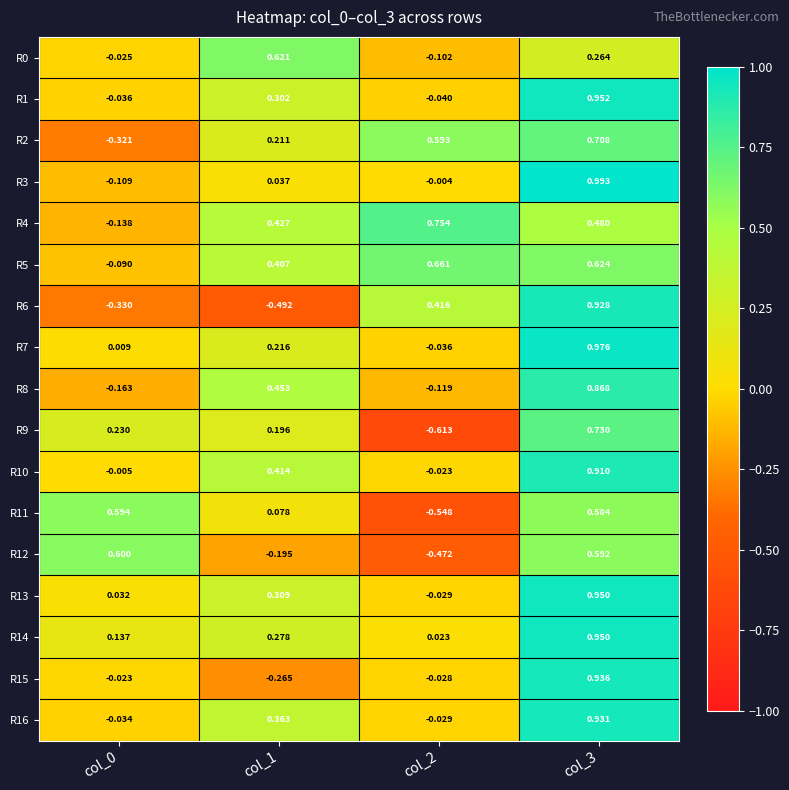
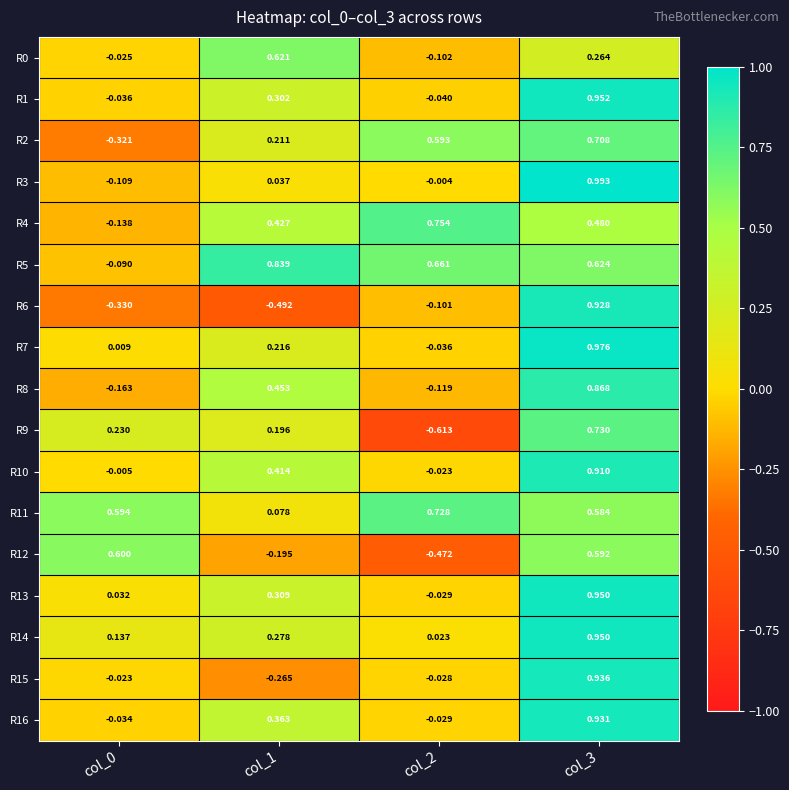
  {
    "R0": {
      "col_0": -0.025,
      "col_1": 0.621,
      "col_2": -0.102,
      "col_3": 0.264
    },
    "R1": {
      "col_0": -0.036,
      "col_1": 0.302,
      "col_2": -0.040,
      "col_3": 0.952
    },
    "R2": {
      "col_0": -0.321,
      "col_1": 0.211,
      "col_2": 0.593,
      "col_3": 0.708
    },
    "R3": {
      "col_0": -0.109,
      "col_1": 0.037,
      "col_2": -0.004,
      "col_3": 0.993
    },
    "R4": {
      "col_0": -0.138,
      "col_1": 0.427,
      "col_2": 0.754,
      "col_3": 0.480
    },
    "R5": {
      "col_0": -0.090,
-     "col_1": 0.407,
+     "col_1": 0.839,
      "col_2": 0.661,
      "col_3": 0.624
    },
    "R6": {
      "col_0": -0.330,
      "col_1": -0.492,
-     "col_2": 0.416,
+     "col_2": -0.101,
      "col_3": 0.928
    },
    "R7": {
      "col_0": 0.009,
      "col_1": 0.216,
      "col_2": -0.036,
      "col_3": 0.976
    },
    "R8": {
      "col_0": -0.163,
      "col_1": 0.453,
      "col_2": -0.119,
      "col_3": 0.868
    },
    "R9": {
      "col_0": 0.230,
      "col_1": 0.196,
      "col_2": -0.613,
      "col_3": 0.730
    },
    "R10": {
      "col_0": -0.005,
      "col_1": 0.414,
      "col_2": -0.023,
      "col_3": 0.910
    },
    "R11": {
      "col_0": 0.594,
      "col_1": 0.078,
-     "col_2": -0.548,
+     "col_2": 0.728,
      "col_3": 0.584
    },
    "R12": {
      "col_0": 0.600,
      "col_1": -0.195,
      "col_2": -0.472,
      "col_3": 0.592
    },
    "R13": {
      "col_0": 0.032,
      "col_1": 0.309,
      "col_2": -0.029,
      "col_3": 0.950
    },
    "R14": {
      "col_0": 0.137,
      "col_1": 0.278,
      "col_2": 0.023,
      "col_3": 0.950
    },
    "R15": {
      "col_0": -0.023,
      "col_1": -0.265,
      "col_2": -0.028,
      "col_3": 0.936
    },
    "R16": {
      "col_0": -0.034,
      "col_1": 0.363,
      "col_2": -0.029,
      "col_3": 0.931
    }
  }
